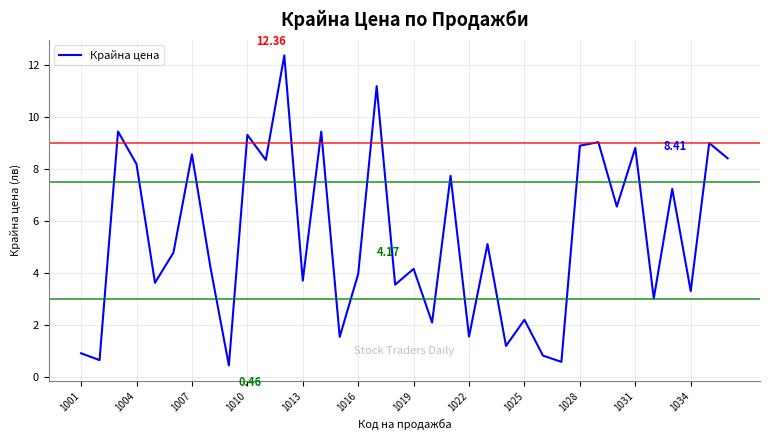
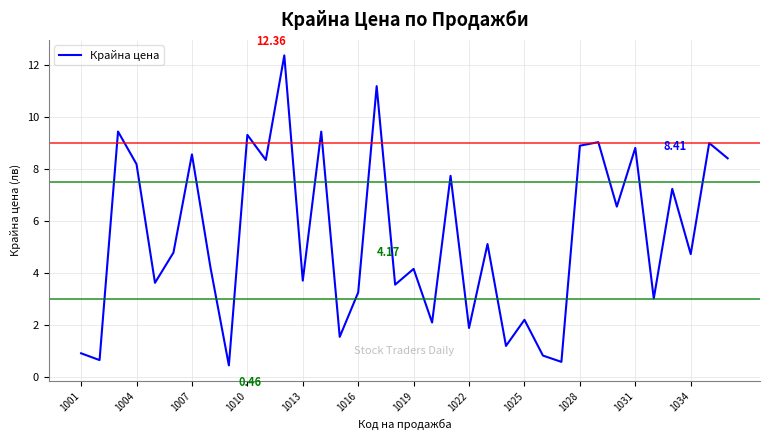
  {
    "1001": 0.9,
    "1004": 8.2,
    "1007": 8.6,
    "1010": 9.3,
    "1013": 3.7,
-   "1016": 4.0,
-   "1022": 1.6,
+   "1016": 3.3,
+   "1022": 1.9,
    "1025": 2.2,
    "1028": 8.9,
    "1031": 8.8,
-   "1034": 3.3
+   "1034": 4.7
  }
